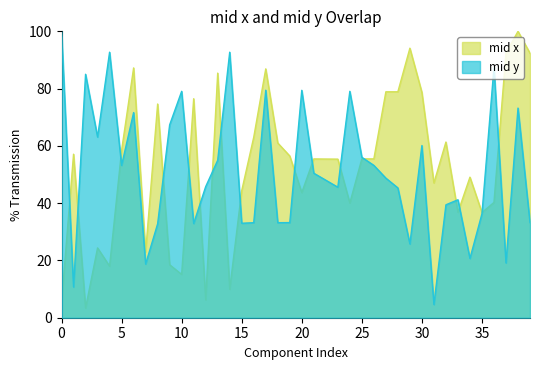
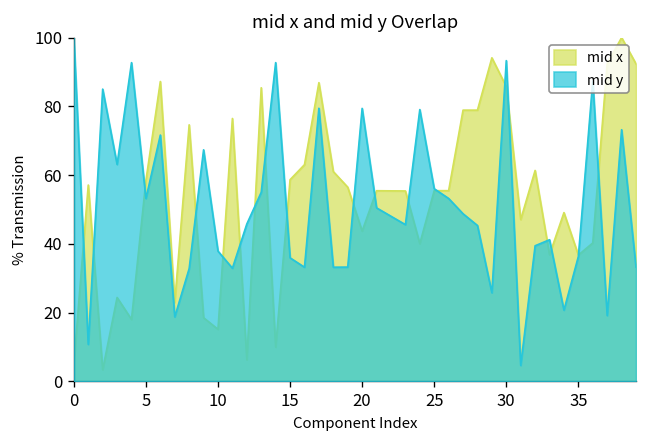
  {
    "mid x": {
      "0": 5,
      "5": 58,
      "10": 15,
-     "15": 44,
+     "15": 59,
      "20": 44,
-     "30": 79
+     "30": 86
    },
    "mid y": {
      "0": 100,
      "5": 53,
-     "10": 79,
-     "15": 33,
+     "10": 38,
+     "15": 36,
      "20": 79,
-     "30": 60
+     "30": 93
    }
  }
